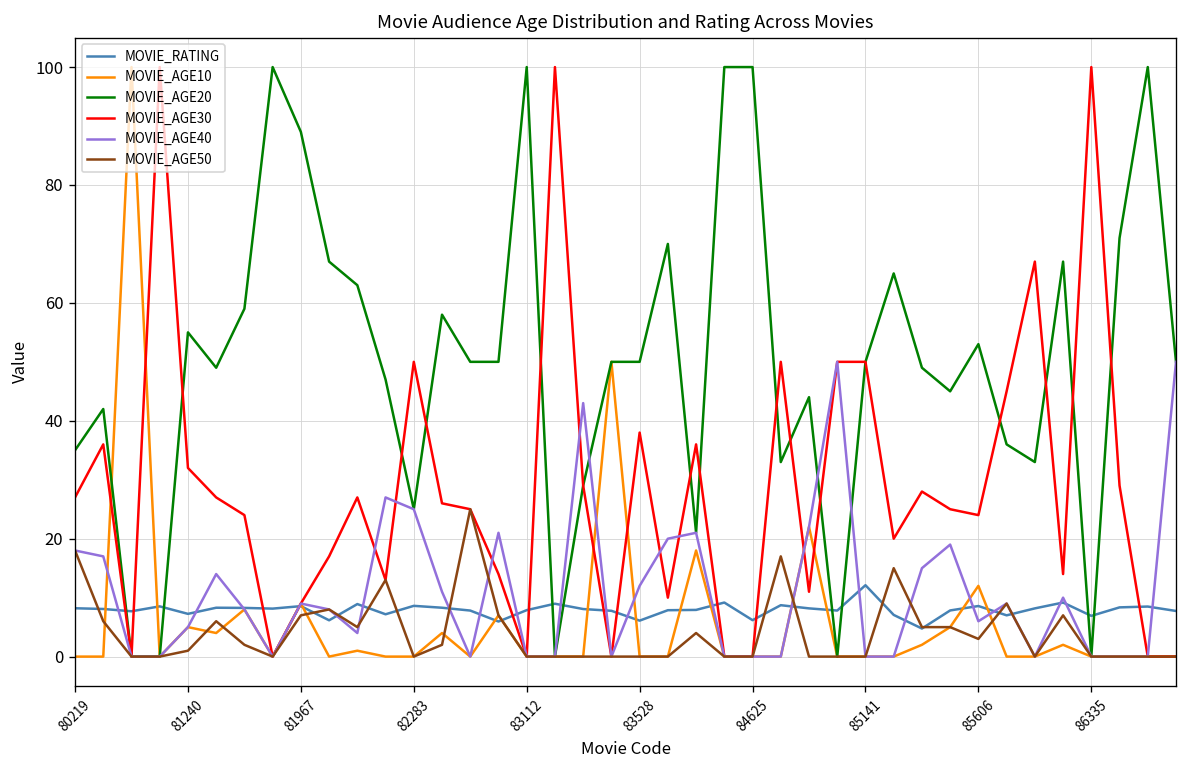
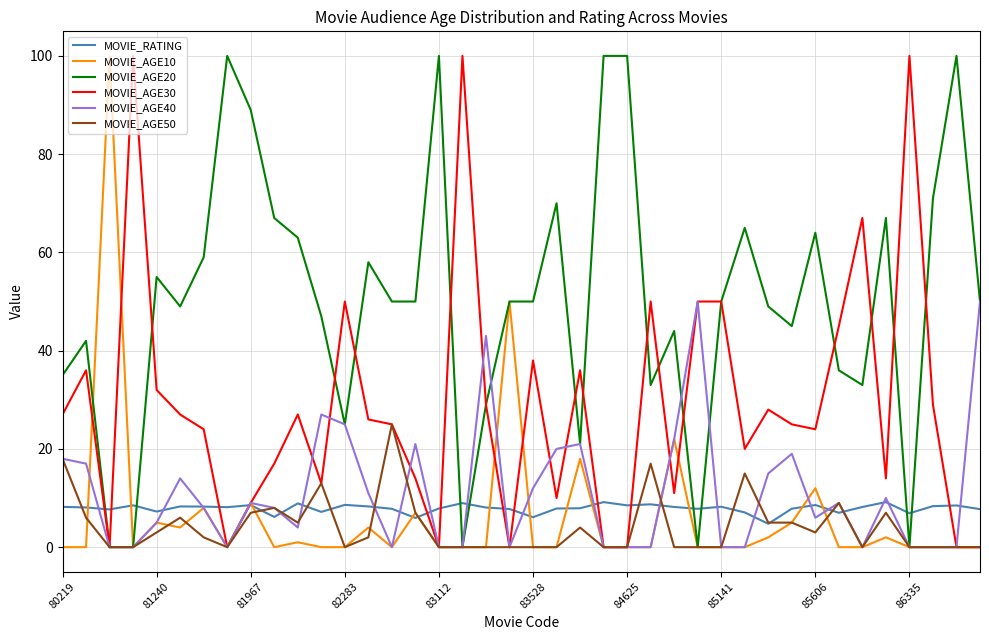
  {
    "MOVIE_RATING": {
      "80219": 8,
      "81240": 7,
      "82283": 9,
      "83112": 8,
      "83528": 6,
-     "84625": 6,
-     "85141": 12,
+     "84625": 9,
+     "85141": 8,
      "85606": 9,
      "86335": 7
    },
    "MOVIE_AGE10": {
      "80219": 0,
      "85606": 12
    },
    "MOVIE_AGE20": {
      "80219": 35,
      "81240": 55,
      "81967": 89,
      "83112": 100,
      "83528": 50,
      "84625": 100,
-     "85606": 53
+     "85606": 64
    },
    "MOVIE_AGE30": {
      "80219": 27,
      "81240": 32,
      "82283": 50,
      "83528": 38,
      "85606": 24,
      "86335": 100
    },
    "MOVIE_AGE40": {
      "83528": 12,
      "85606": 6
    },
    "MOVIE_AGE50": {
-     "81240": 1,
+     "81240": 3,
      "81967": 7,
      "85606": 3
    }
  }
